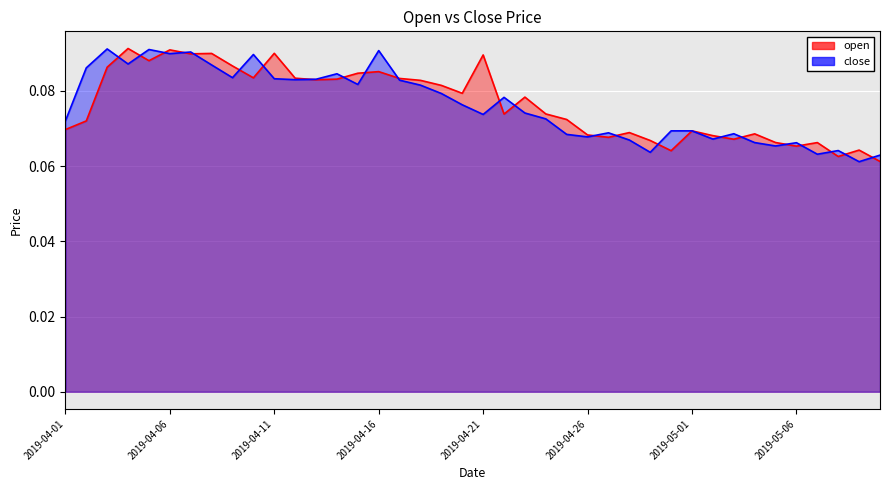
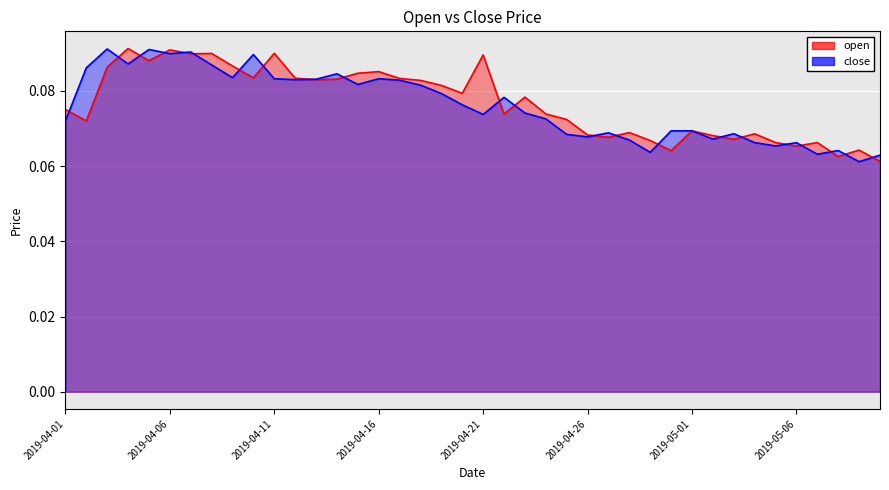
  {
    "open": {
-     "2019-04-01": 0.070,
+     "2019-04-01": 0.075,
      "2019-04-06": 0.091,
      "2019-04-11": 0.090,
      "2019-04-16": 0.085,
      "2019-04-21": 0.090,
      "2019-05-06": 0.065
    },
    "close": {
      "2019-04-01": 0.072,
      "2019-04-06": 0.090,
      "2019-04-11": 0.083,
-     "2019-04-16": 0.091,
+     "2019-04-16": 0.083,
      "2019-04-21": 0.074,
      "2019-05-06": 0.066
    }
  }
